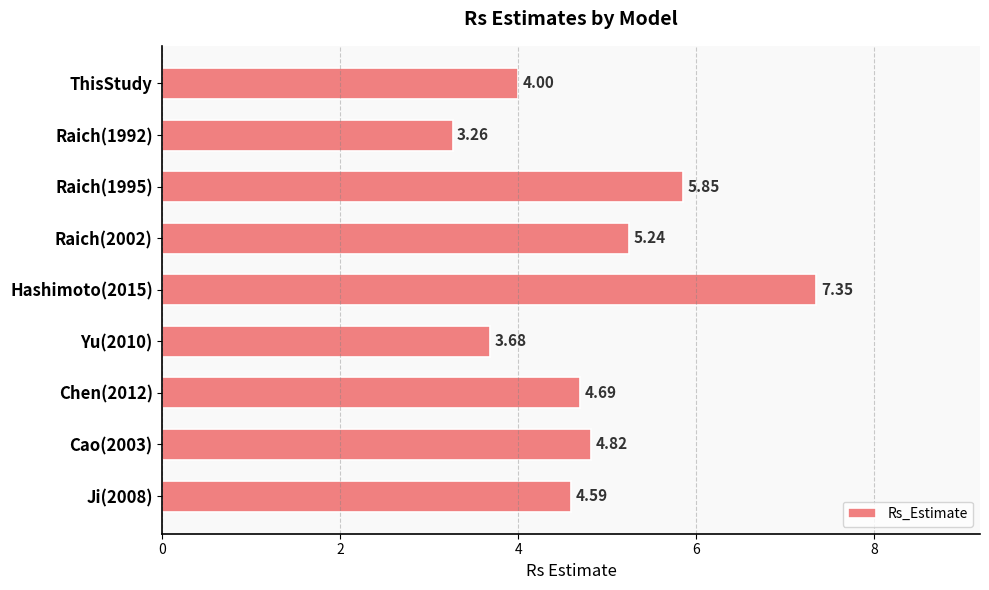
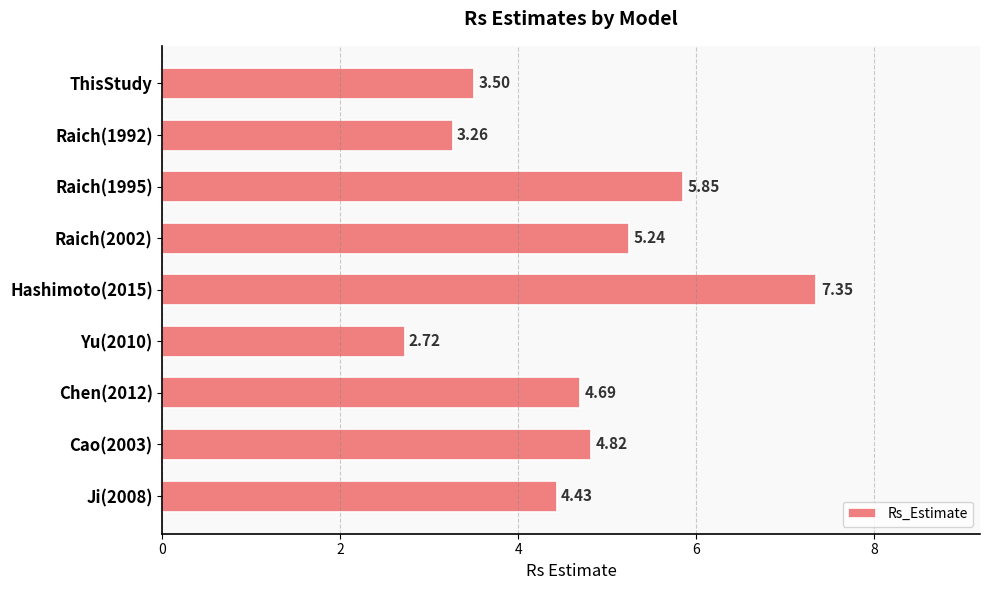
  {
-   "ThisStudy": 4.00,
+   "ThisStudy": 3.50,
    "Raich(1992)": 3.26,
    "Raich(1995)": 5.85,
    "Raich(2002)": 5.24,
    "Hashimoto(2015)": 7.35,
-   "Yu(2010)": 3.68,
+   "Yu(2010)": 2.72,
    "Chen(2012)": 4.69,
    "Cao(2003)": 4.82,
-   "Ji(2008)": 4.59
+   "Ji(2008)": 4.43
  }
